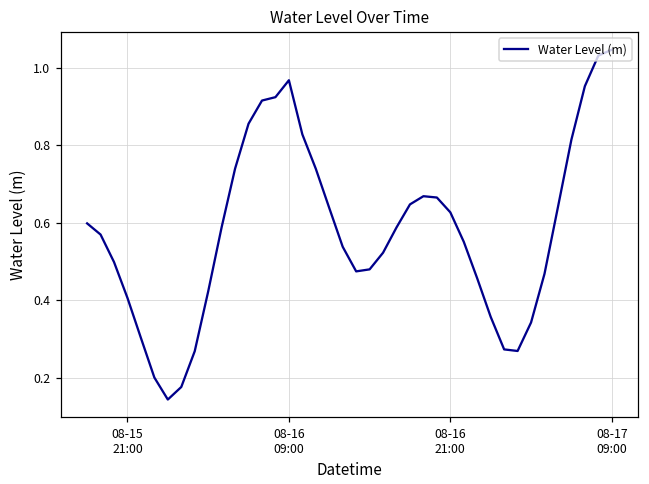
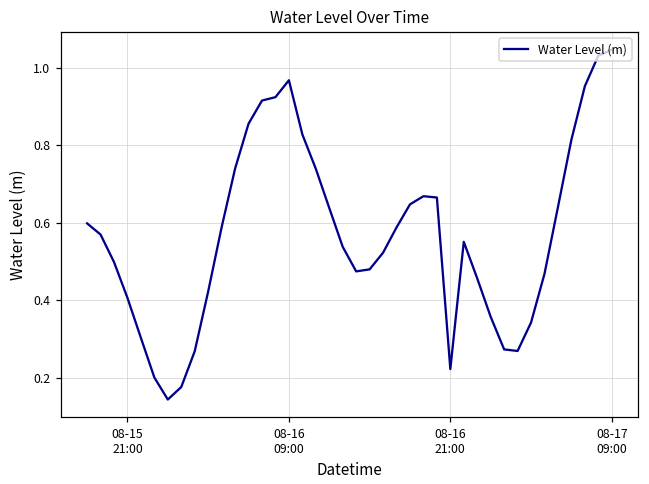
  {
    "08-15 21:00": 0.41,
    "08-16 09:00": 0.97,
-   "08-16 21:00": 0.63
+   "08-16 21:00": 0.22
  }
